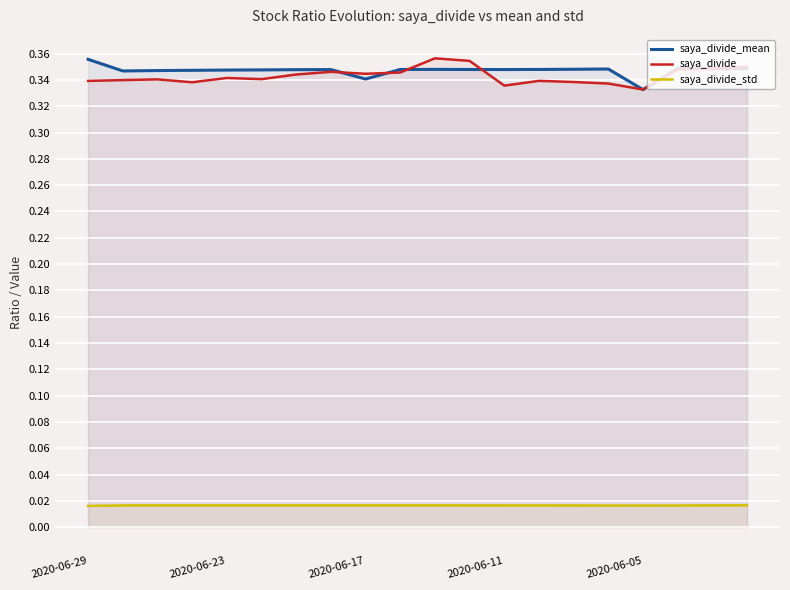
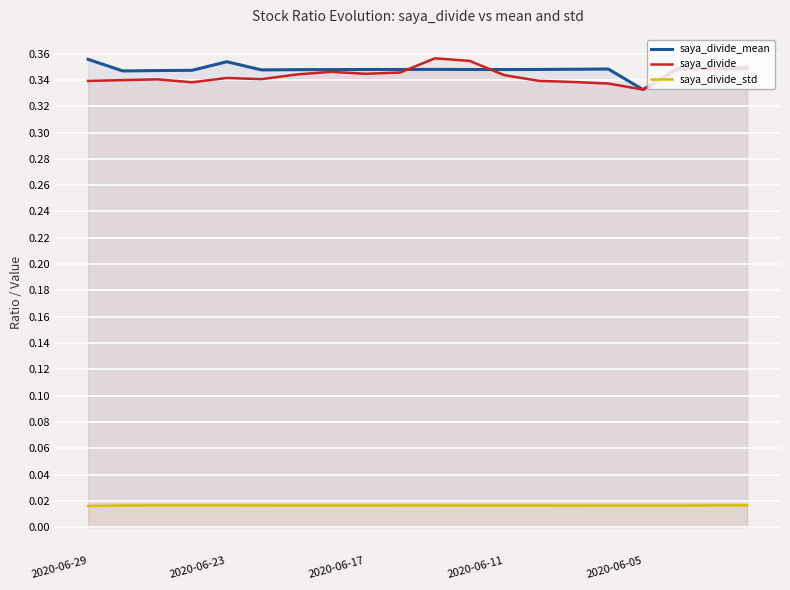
  {
    "saya_divide_mean": {
      "2020-06-29": 0.356,
-     "2020-06-23": 0.347,
-     "2020-06-17": 0.341,
+     "2020-06-23": 0.354,
+     "2020-06-17": 0.348,
      "2020-06-11": 0.348
    },
    "saya_divide": {
      "2020-06-29": 0.339,
      "2020-06-23": 0.341,
      "2020-06-17": 0.345,
-     "2020-06-11": 0.336
+     "2020-06-11": 0.344
    },
    "saya_divide_std": {
      "2020-06-29": 0.016,
      "2020-06-23": 0.017,
      "2020-06-17": 0.017,
      "2020-06-11": 0.017,
      "2020-06-05": 0.016
    }
  }
